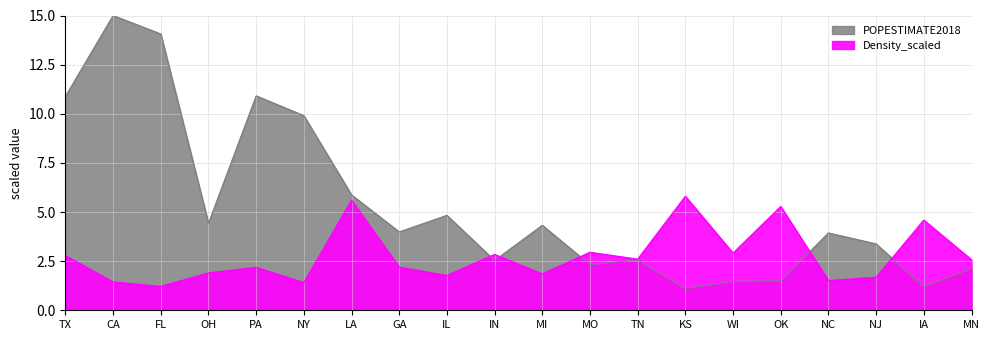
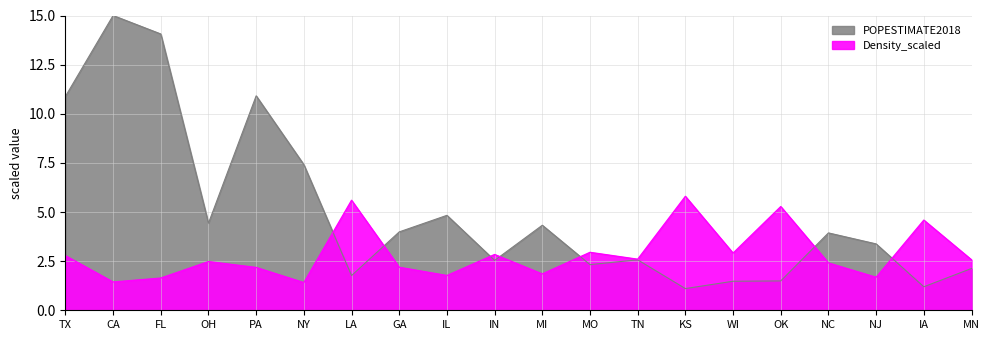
  {
    "POPESTIMATE2018": {
      "TX": 10.9,
      "CA": 15.0,
      "FL": 14.1,
      "OH": 4.4,
      "PA": 10.9,
-     "NY": 9.9,
-     "LA": 5.9,
+     "NY": 7.4,
+     "LA": 1.8,
      "GA": 4.0,
      "IL": 4.8,
      "IN": 2.5,
      "MI": 4.3,
      "MO": 2.3,
      "KS": 1.1,
      "WI": 1.5,
      "OK": 1.5,
      "NC": 3.9,
      "NJ": 3.4,
      "IA": 1.2,
      "MN": 2.1
    },
    "Density_scaled": {
      "TX": 2.8,
      "CA": 1.4,
-     "FL": 1.2,
-     "OH": 1.9,
+     "FL": 1.6,
+     "OH": 2.5,
      "PA": 2.2,
      "NY": 1.4,
      "LA": 5.6,
      "GA": 2.2,
      "IL": 1.8,
      "IN": 2.8,
      "MI": 1.9,
      "MO": 3.0,
      "KS": 5.8,
      "WI": 2.9,
      "OK": 5.3,
-     "NC": 1.5,
+     "NC": 2.4,
      "NJ": 1.7,
      "IA": 4.6,
      "MN": 2.6
    }
  }
